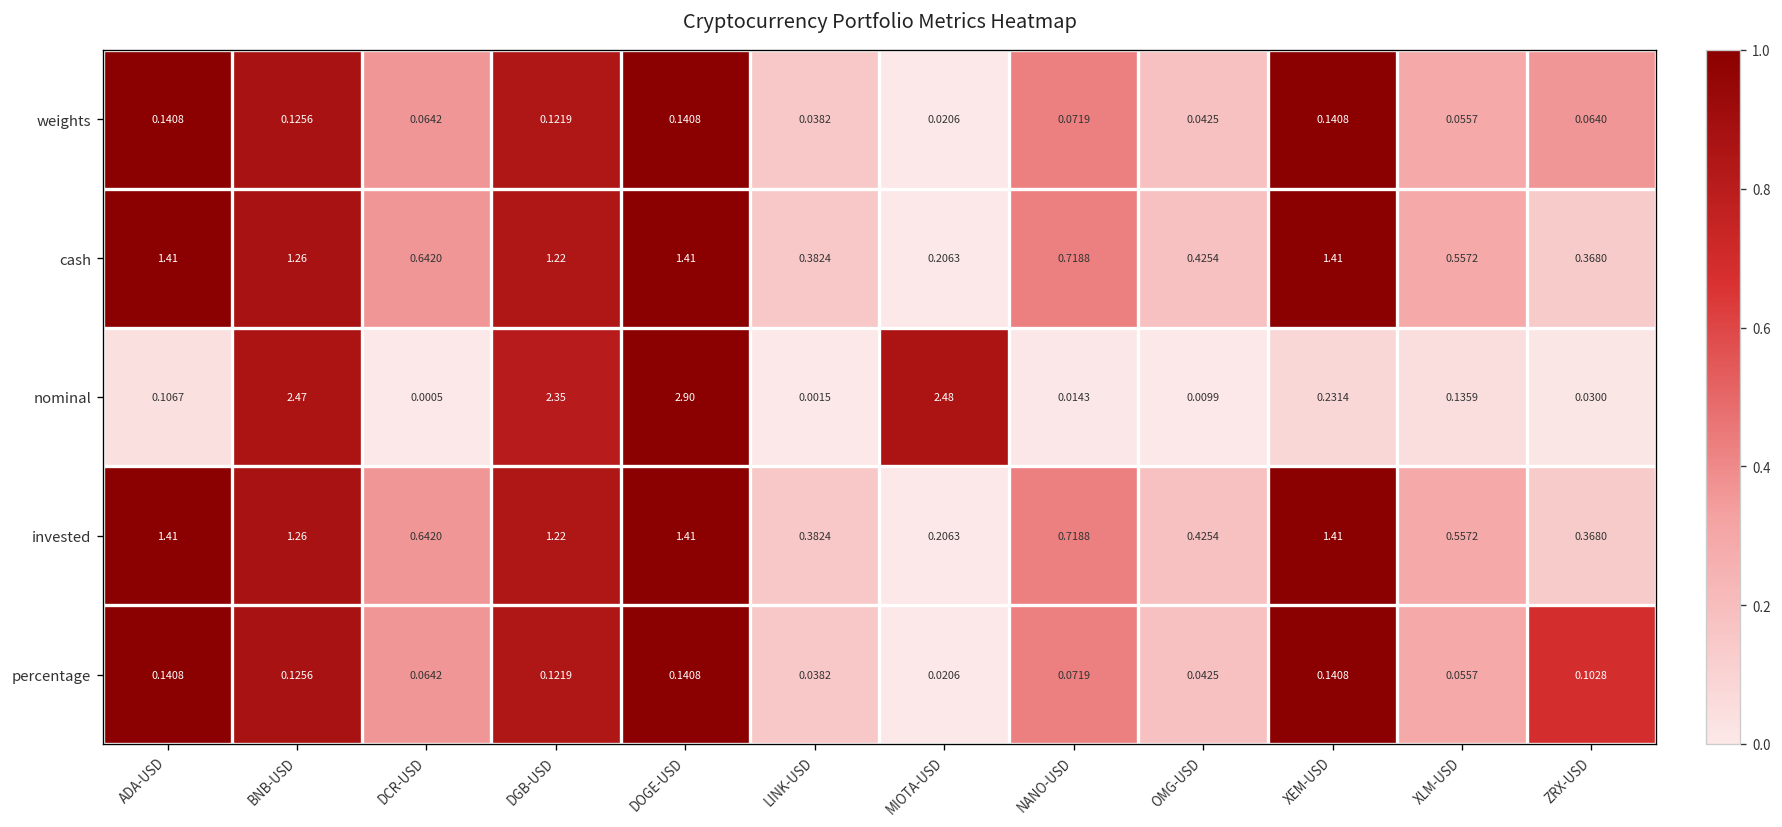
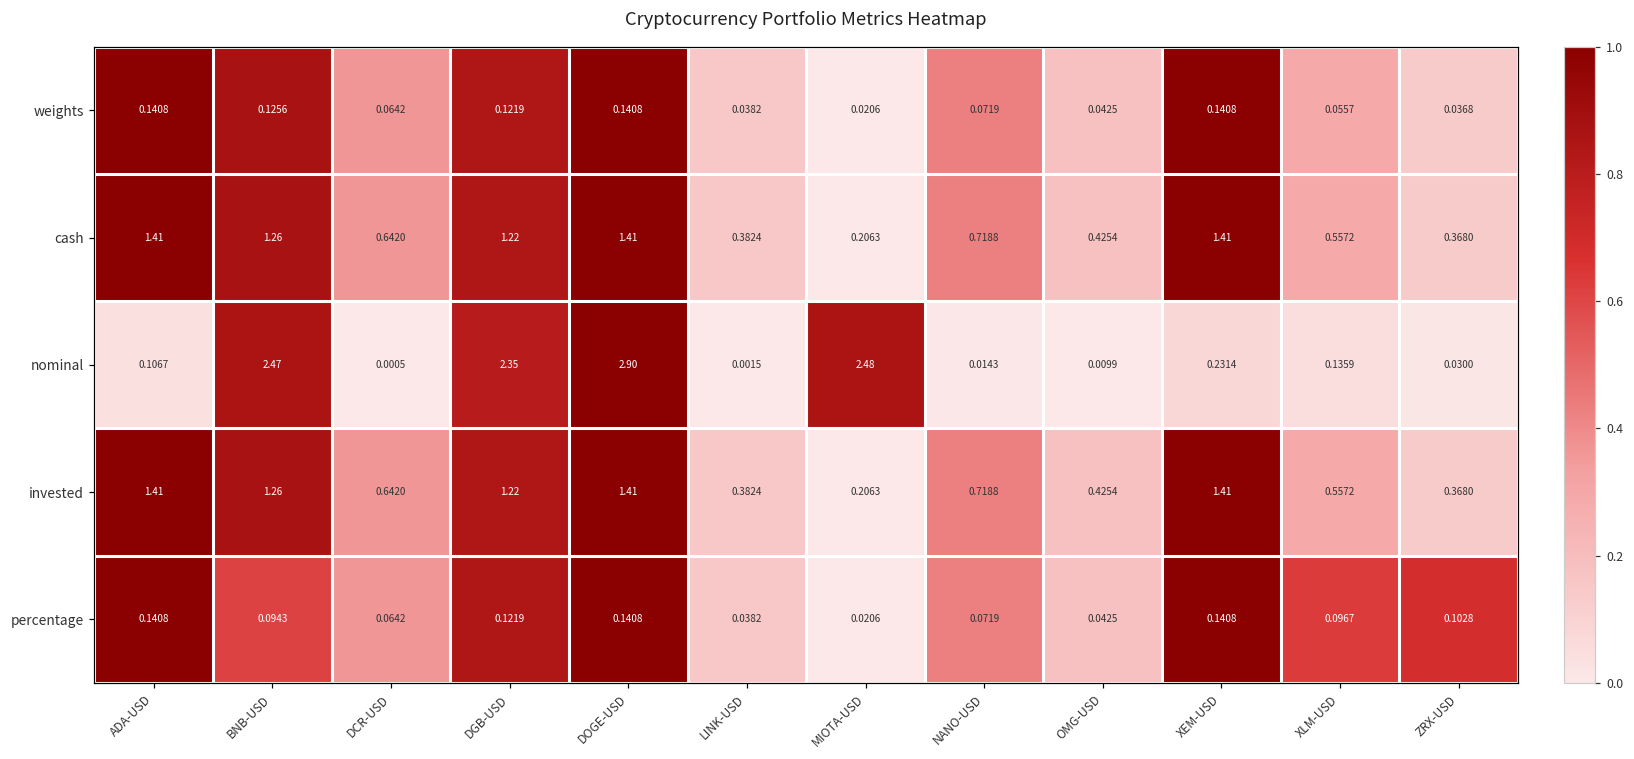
  {
    "weights": {
      "ADA-USD": 0.1408,
      "BNB-USD": 0.1256,
      "DCR-USD": 0.0642,
      "DGB-USD": 0.1219,
      "DOGE-USD": 0.1408,
      "LINK-USD": 0.0382,
      "MIOTA-USD": 0.0206,
      "NANO-USD": 0.0719,
      "OMG-USD": 0.0425,
      "XEM-USD": 0.1408,
      "XLM-USD": 0.0557,
-     "ZRX-USD": 0.0640
+     "ZRX-USD": 0.0368
    },
    "cash": {
      "ADA-USD": 1.41,
      "BNB-USD": 1.26,
      "DCR-USD": 0.6420,
      "DGB-USD": 1.22,
      "DOGE-USD": 1.41,
      "LINK-USD": 0.3824,
      "MIOTA-USD": 0.2063,
      "NANO-USD": 0.7188,
      "OMG-USD": 0.4254,
      "XEM-USD": 1.41,
      "XLM-USD": 0.5572,
      "ZRX-USD": 0.3680
    },
    "nominal": {
      "ADA-USD": 0.1067,
      "BNB-USD": 2.47,
      "DCR-USD": 0.0005,
      "DGB-USD": 2.35,
      "DOGE-USD": 2.90,
      "LINK-USD": 0.0015,
      "MIOTA-USD": 2.48,
      "NANO-USD": 0.0143,
      "OMG-USD": 0.0099,
      "XEM-USD": 0.2314,
      "XLM-USD": 0.1359,
      "ZRX-USD": 0.0300
    },
    "invested": {
      "ADA-USD": 1.41,
      "BNB-USD": 1.26,
      "DCR-USD": 0.6420,
      "DGB-USD": 1.22,
      "DOGE-USD": 1.41,
      "LINK-USD": 0.3824,
      "MIOTA-USD": 0.2063,
      "NANO-USD": 0.7188,
      "OMG-USD": 0.4254,
      "XEM-USD": 1.41,
      "XLM-USD": 0.5572,
      "ZRX-USD": 0.3680
    },
    "percentage": {
      "ADA-USD": 0.1408,
-     "BNB-USD": 0.1256,
+     "BNB-USD": 0.0943,
      "DCR-USD": 0.0642,
      "DGB-USD": 0.1219,
      "DOGE-USD": 0.1408,
      "LINK-USD": 0.0382,
      "MIOTA-USD": 0.0206,
      "NANO-USD": 0.0719,
      "OMG-USD": 0.0425,
      "XEM-USD": 0.1408,
-     "XLM-USD": 0.0557,
+     "XLM-USD": 0.0967,
      "ZRX-USD": 0.1028
    }
  }
